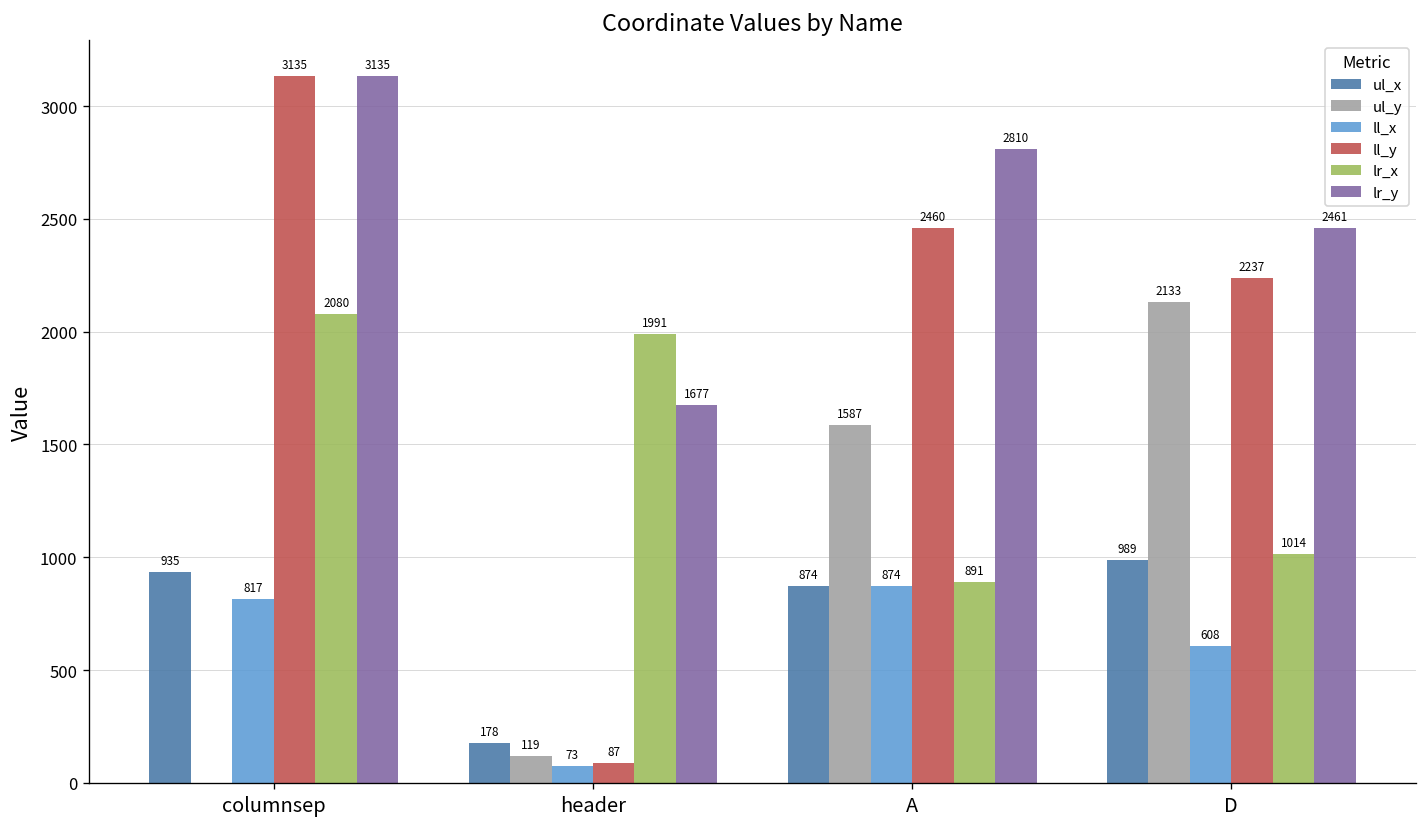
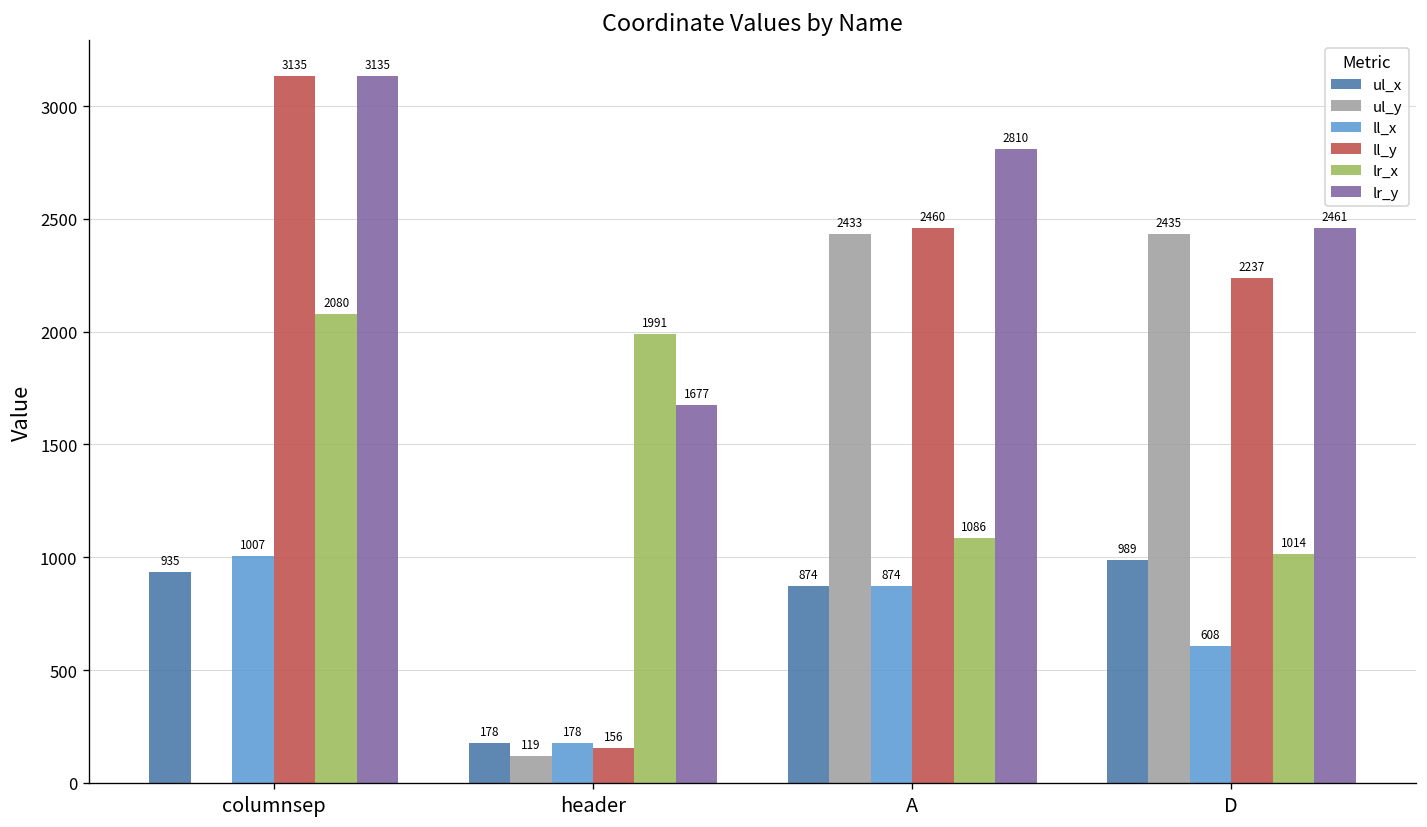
  {
    "ul_y": {
      "header": 119,
-     "A": 1587,
-     "D": 2133
+     "A": 2433,
+     "D": 2435
    },
    "ll_x": {
-     "columnsep": 817,
-     "header": 73,
+     "columnsep": 1007,
+     "header": 178,
      "A": 874,
      "D": 608
    },
    "ll_y": {
      "columnsep": 3135,
-     "header": 87,
+     "header": 156,
      "A": 2460,
      "D": 2237
    },
    "lr_x": {
      "columnsep": 2080,
      "header": 1991,
-     "A": 891,
+     "A": 1086,
      "D": 1014
    }
  }
